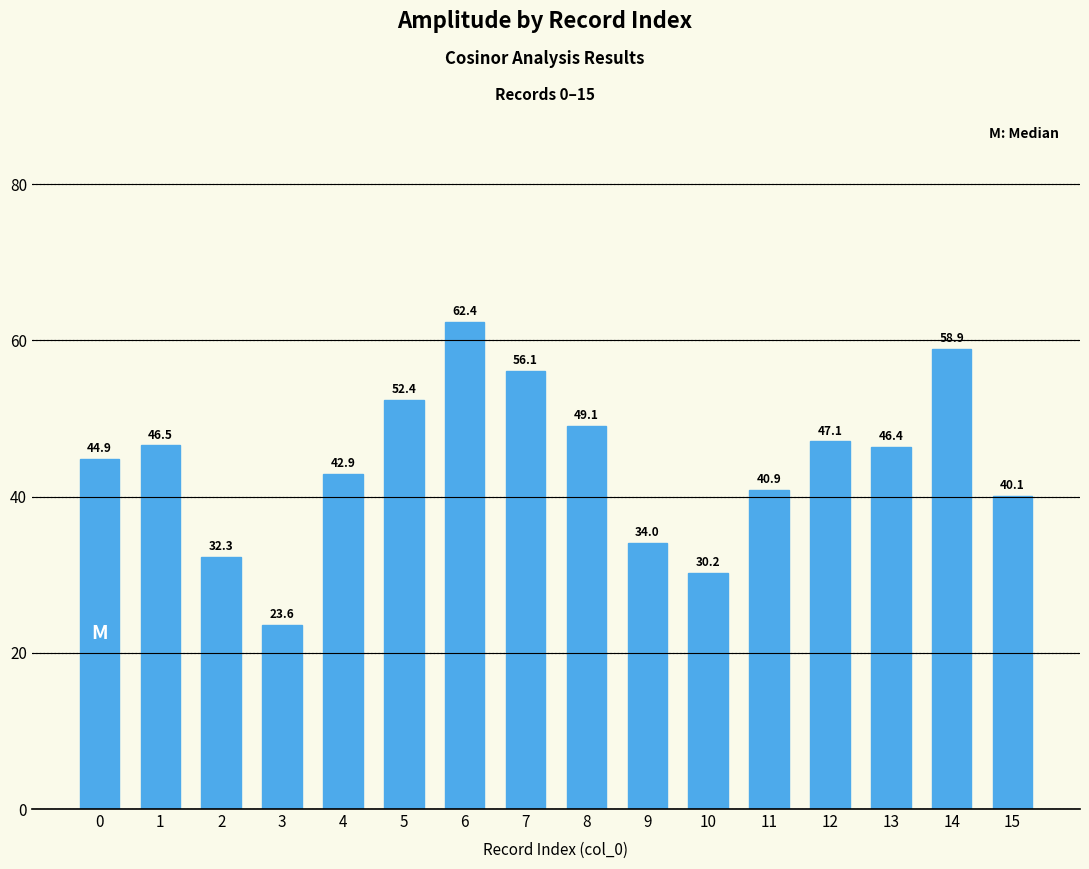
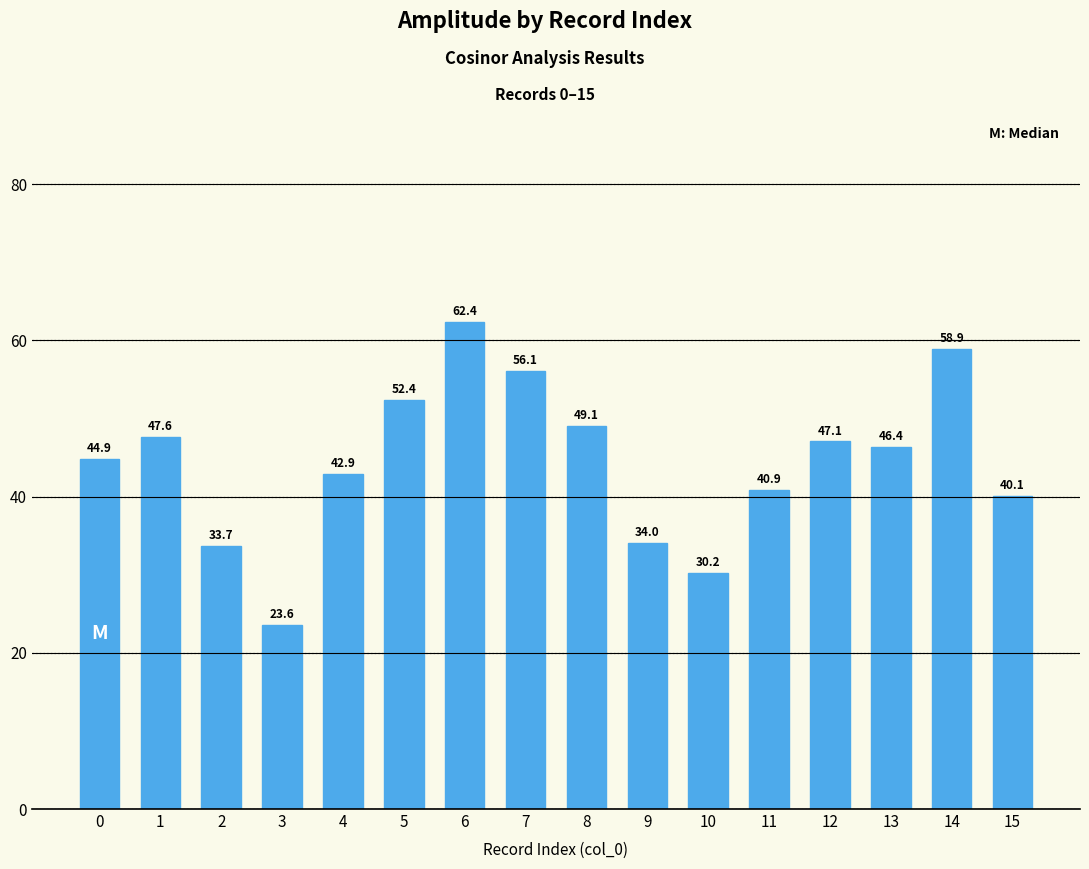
  {
    "0": 44.9,
-   "1": 46.5,
-   "2": 32.3,
+   "1": 47.6,
+   "2": 33.7,
    "3": 23.6,
    "4": 42.9,
    "5": 52.4,
    "6": 62.4,
    "7": 56.1,
    "8": 49.1,
    "9": 34.0,
    "10": 30.2,
    "11": 40.9,
    "12": 47.1,
    "13": 46.4,
    "14": 58.9,
    "15": 40.1
  }
